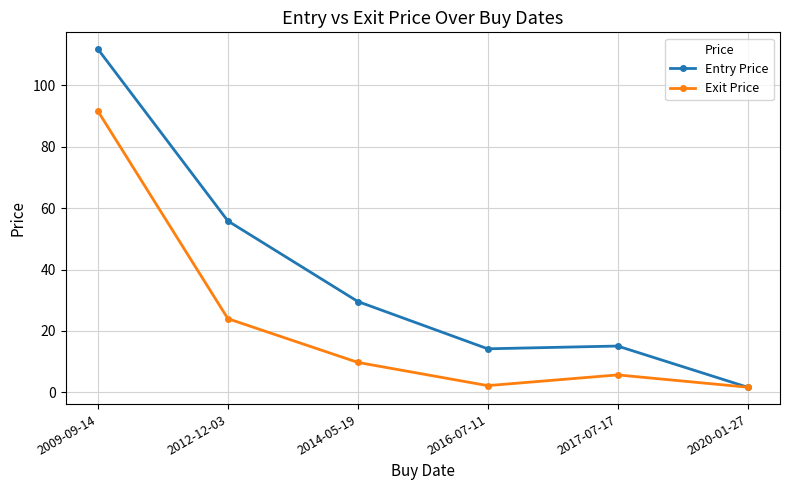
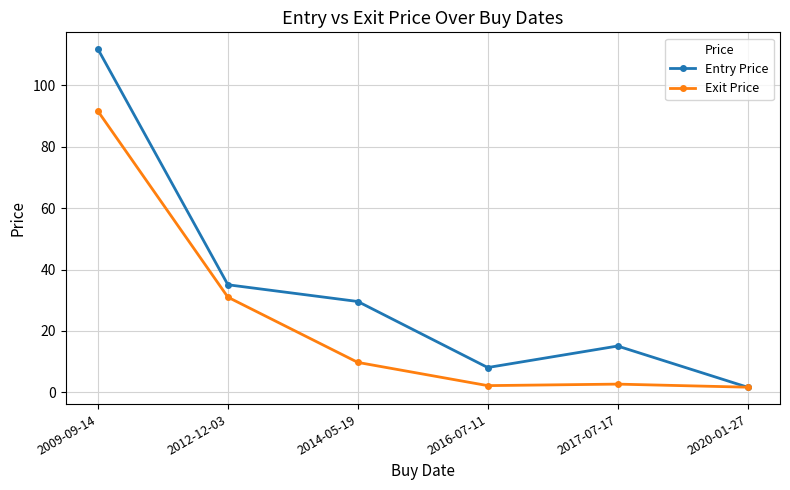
  {
    "Entry Price": {
      "2009-09-14": 112,
-     "2012-12-03": 56,
+     "2012-12-03": 35,
      "2014-05-19": 30,
-     "2016-07-11": 14,
+     "2016-07-11": 8,
      "2017-07-17": 15
    },
    "Exit Price": {
      "2009-09-14": 92,
-     "2012-12-03": 24,
+     "2012-12-03": 31,
      "2014-05-19": 10,
      "2016-07-11": 2,
-     "2017-07-17": 6
+     "2017-07-17": 3
    }
  }
